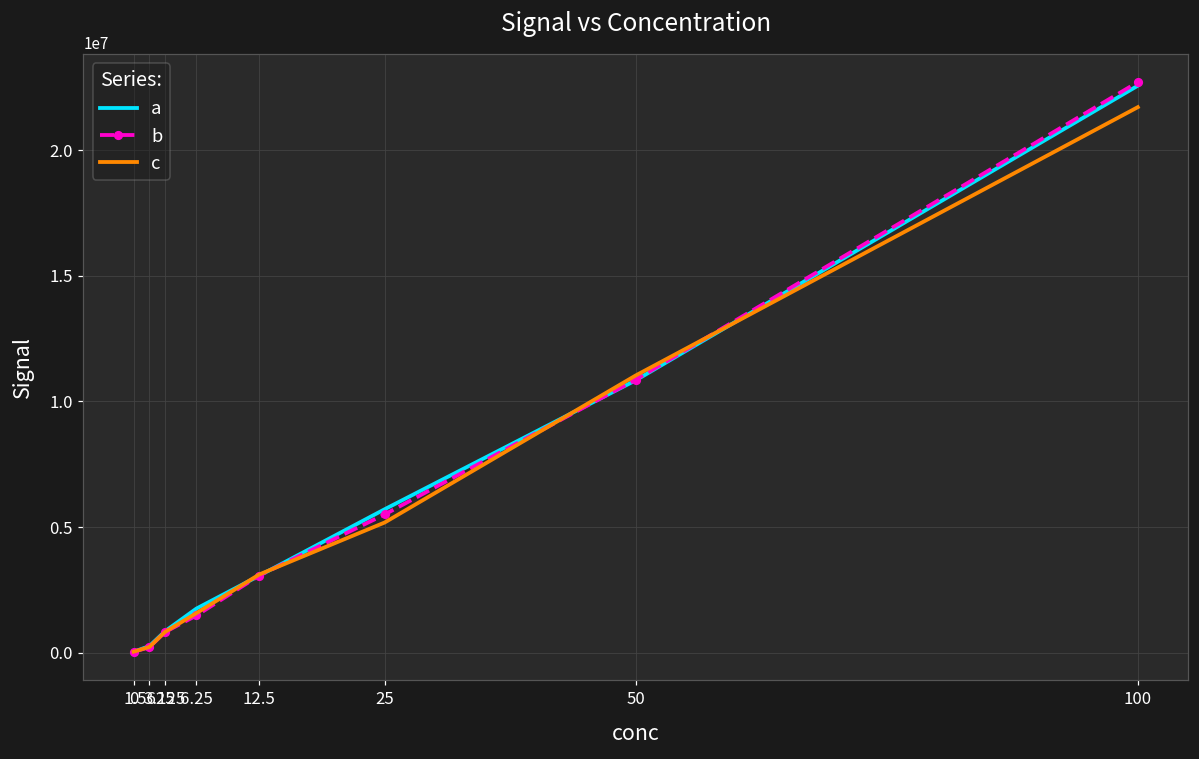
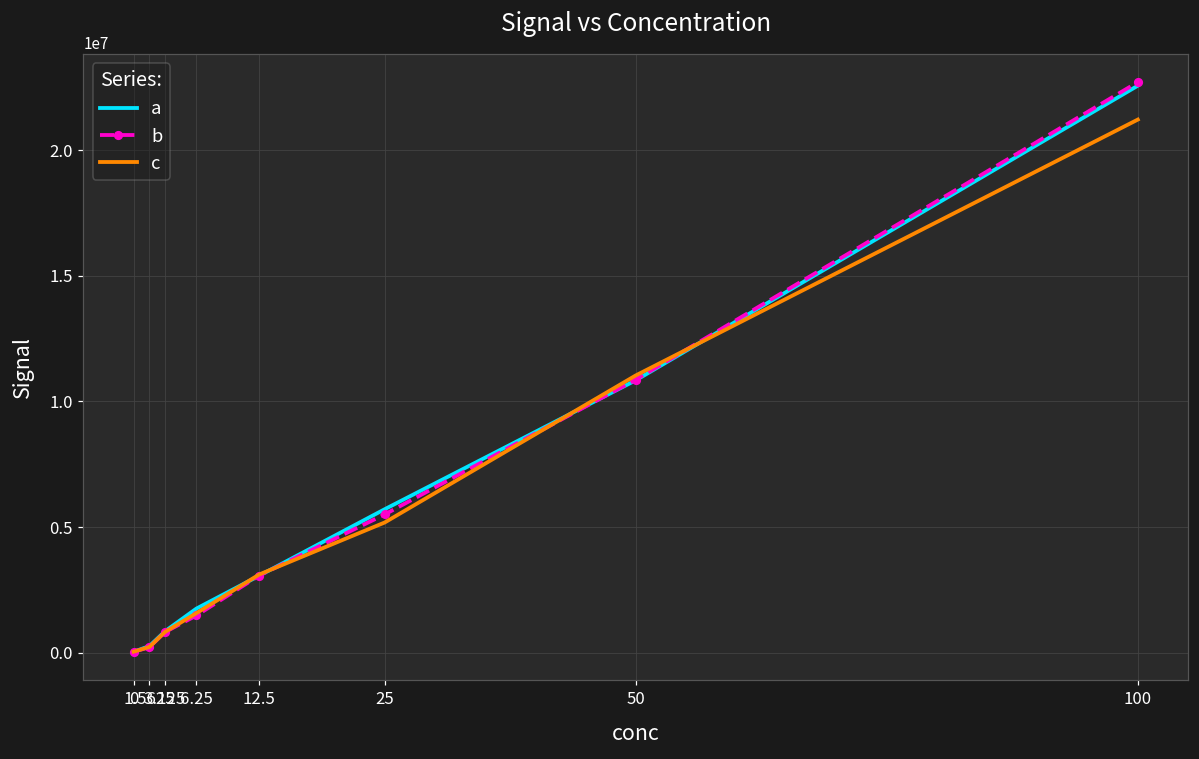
  {
    "a": {
      "25": 5700000,
      "100": 22600000
    },
    "b": {
      "25": 5500000,
      "100": 22700000
    },
    "c": {
      "25": 5200000,
      "50": 11000000,
-     "100": 21700000
+     "100": 21200000
    }
  }
